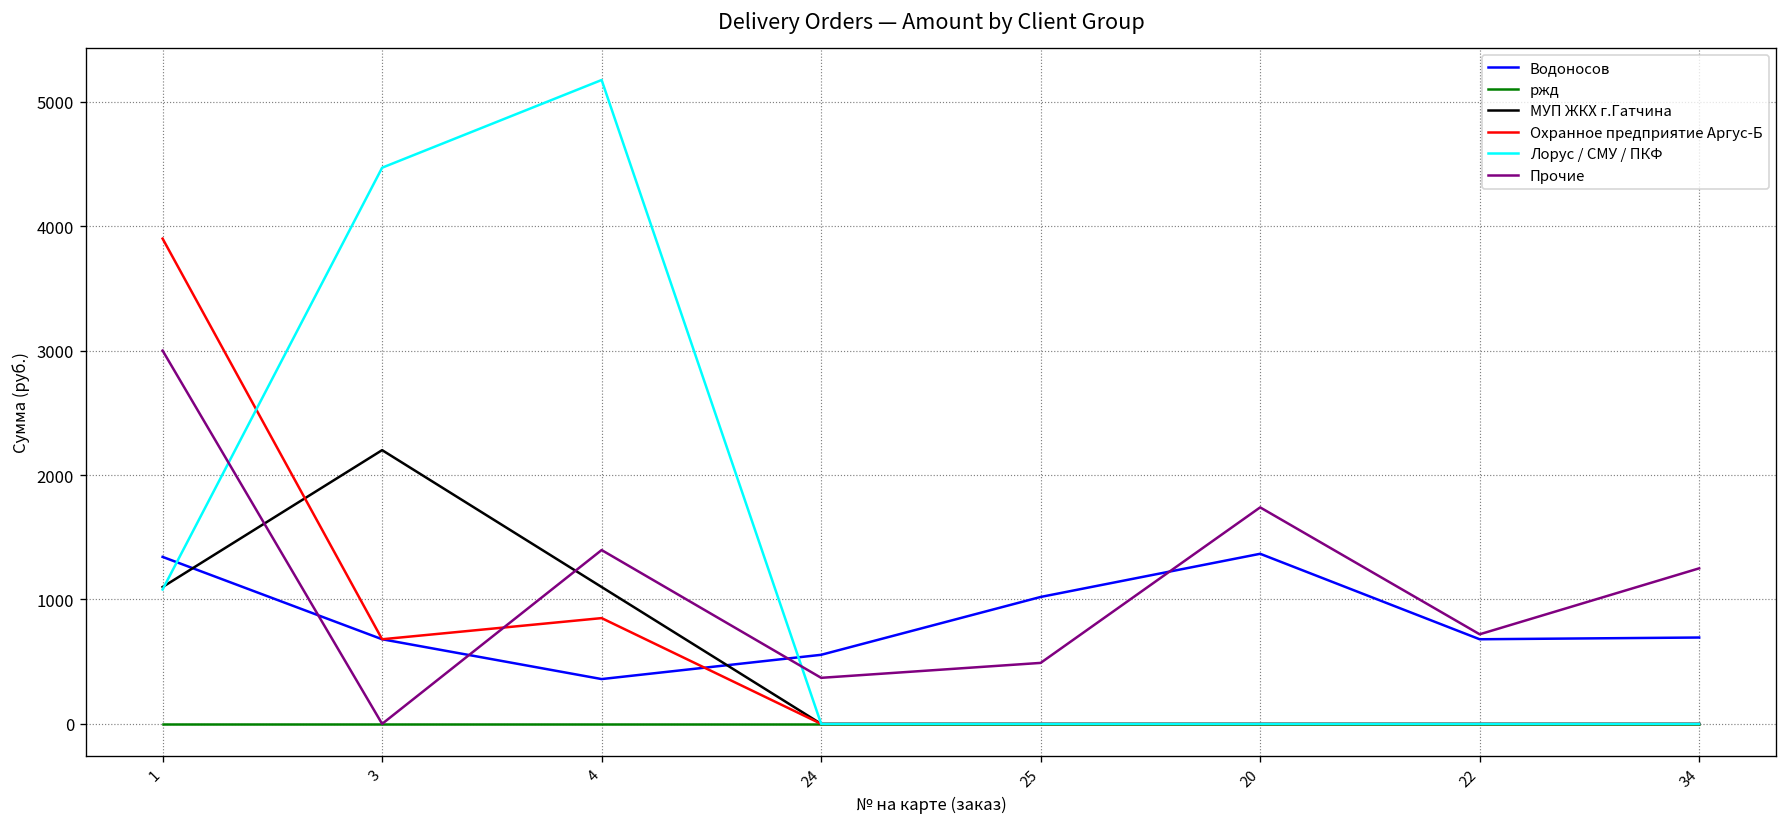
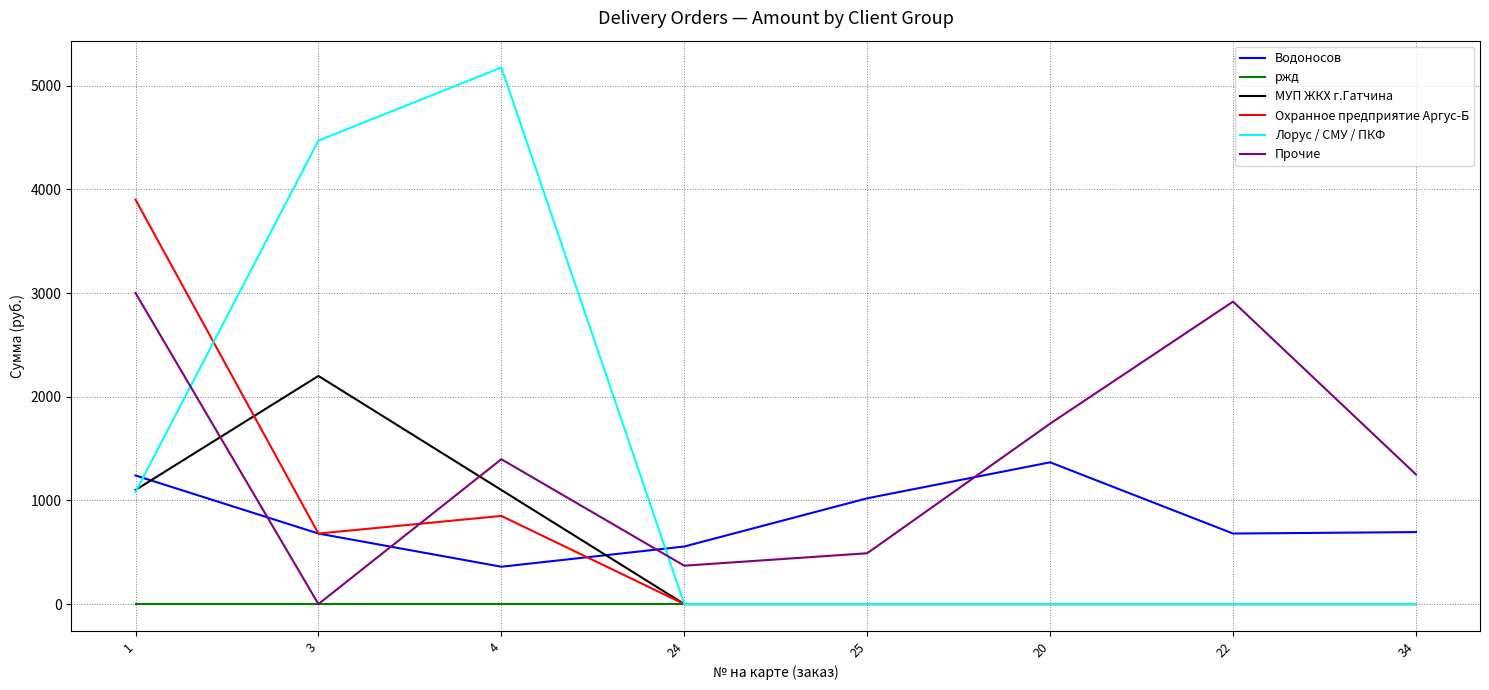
  {
    "Водоносов": {
-     "1": 1340,
+     "1": 1240,
      "4": 360,
      "24": 560,
      "25": 1020,
      "20": 1370,
      "22": 680,
      "34": 690
    },
    "ржд": {
      "1": 0,
      "4": 0
    },
    "МУП ЖКХ г.Гатчина": {
      "3": 2200,
      "4": 1100
    },
    "Охранное предприятие Аргус-Б": {
      "1": 3900,
      "4": 850
    },
    "Лорус / СМУ / ПКФ": {
      "3": 4470,
      "4": 5180
    },
    "Прочие": {
      "1": 3000,
      "4": 1400,
      "24": 370,
      "25": 490,
      "20": 1740,
-     "22": 720,
+     "22": 2920,
      "34": 1250
    }
  }
